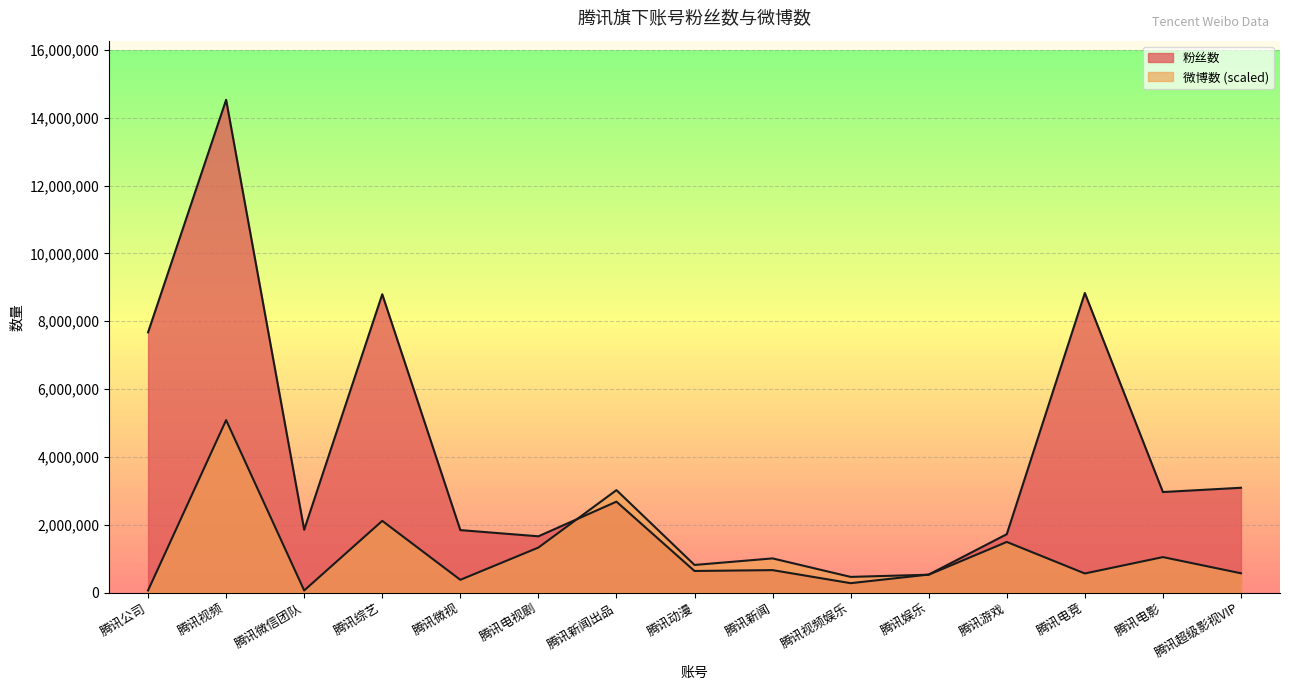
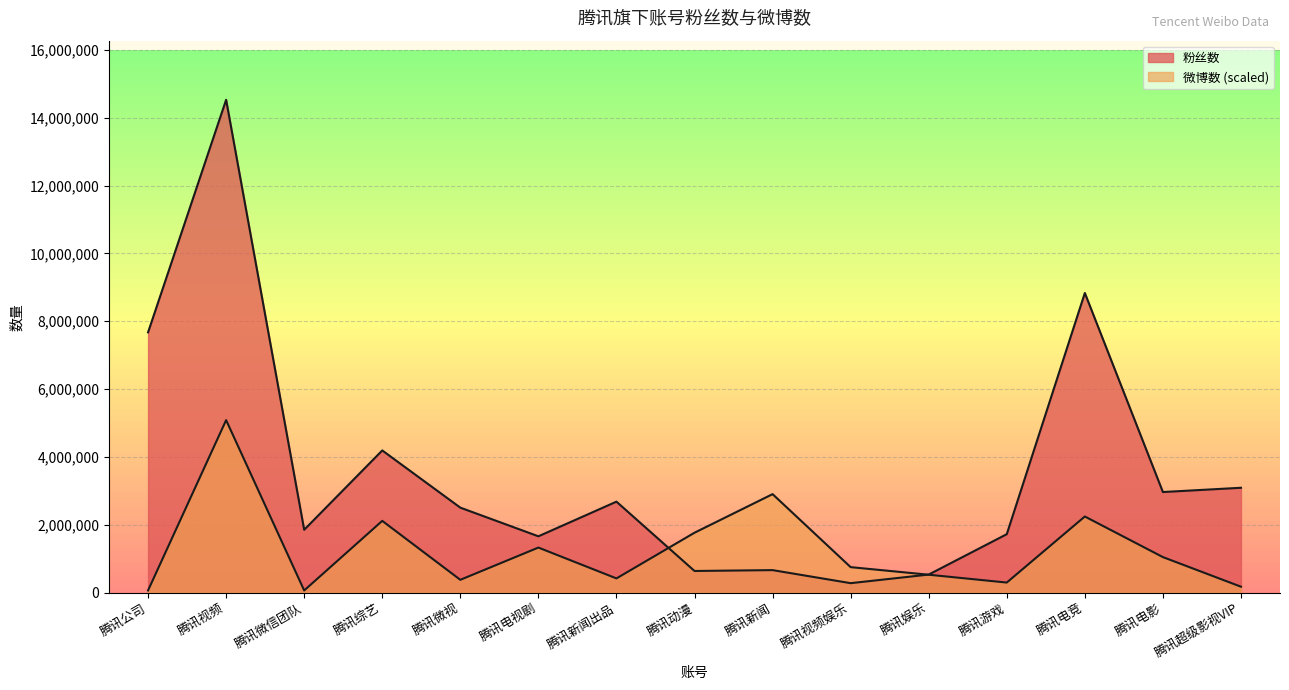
  {
    "粉丝数": {
      "腾讯公司": "7,700,000",
      "腾讯视频": "14,500,000",
      "腾讯微信团队": "1,900,000",
-     "腾讯综艺": "8,800,000",
-     "腾讯微视": "1,800,000",
+     "腾讯综艺": "4,200,000",
+     "腾讯微视": "2,500,000",
      "腾讯电视剧": "1,700,000",
      "腾讯新闻出品": "2,700,000",
      "腾讯动漫": "600,000",
      "腾讯新闻": "700,000",
      "腾讯视频娱乐": "300,000",
      "腾讯游戏": "1,700,000",
      "腾讯电竞": "8,800,000",
      "腾讯电影": "3,000,000",
      "腾讯超级影视VIP": "3,100,000"
    },
    "微博数 (scaled)": {
      "腾讯公司": "100,000",
      "腾讯视频": "5,100,000",
      "腾讯微信团队": "100,000",
      "腾讯综艺": "2,100,000",
      "腾讯微视": "400,000",
      "腾讯电视剧": "1,300,000",
-     "腾讯新闻出品": "3,000,000",
-     "腾讯动漫": "800,000",
-     "腾讯新闻": "1,000,000",
-     "腾讯视频娱乐": "500,000",
-     "腾讯游戏": "1,500,000",
-     "腾讯电竞": "600,000",
+     "腾讯新闻出品": "400,000",
+     "腾讯动漫": "1,800,000",
+     "腾讯新闻": "2,900,000",
+     "腾讯视频娱乐": "800,000",
+     "腾讯游戏": "300,000",
+     "腾讯电竞": "2,200,000",
      "腾讯电影": "1,000,000",
-     "腾讯超级影视VIP": "600,000"
+     "腾讯超级影视VIP": "200,000"
    }
  }
